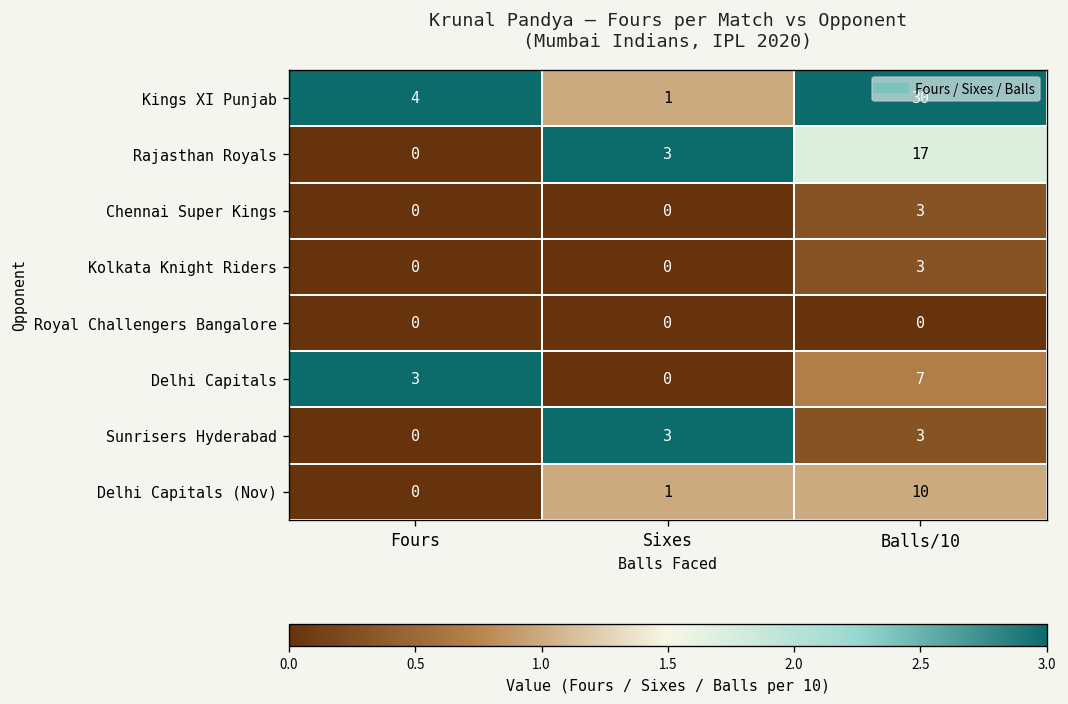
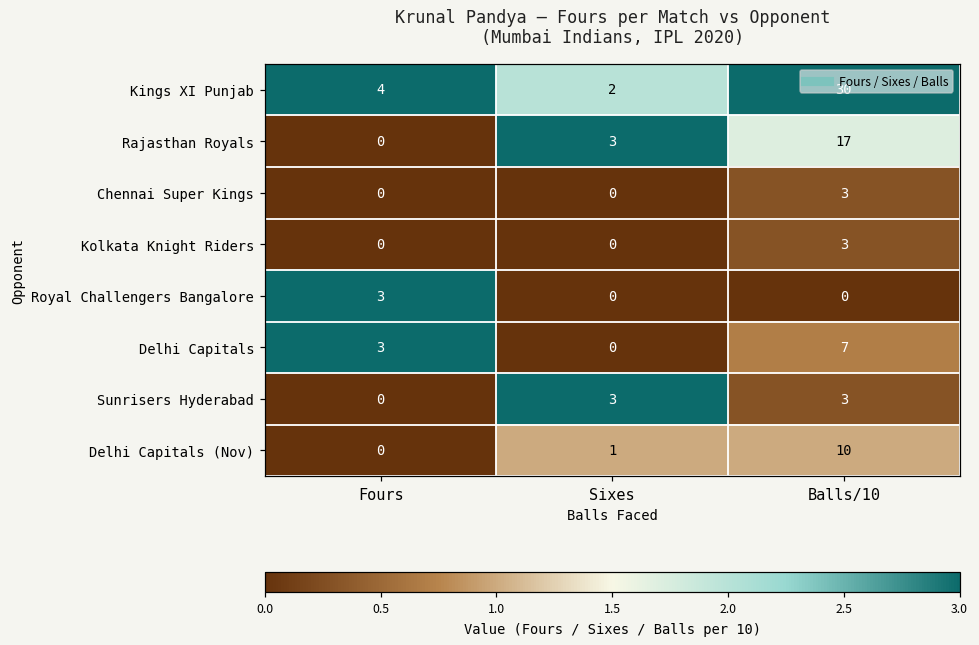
  {
    "Kings XI Punjab": {
      "Fours": 4,
-     "Sixes": 1
+     "Sixes": 2
    },
    "Rajasthan Royals": {
      "Fours": 0,
      "Sixes": 3,
      "Balls/10": 17
    },
    "Chennai Super Kings": {
      "Fours": 0,
      "Sixes": 0,
      "Balls/10": 3
    },
    "Kolkata Knight Riders": {
      "Fours": 0,
      "Sixes": 0,
      "Balls/10": 3
    },
    "Royal Challengers Bangalore": {
-     "Fours": 0,
+     "Fours": 3,
      "Sixes": 0,
      "Balls/10": 0
    },
    "Delhi Capitals": {
      "Fours": 3,
      "Sixes": 0,
      "Balls/10": 7
    },
    "Sunrisers Hyderabad": {
      "Fours": 0,
      "Sixes": 3,
      "Balls/10": 3
    },
    "Delhi Capitals (Nov)": {
      "Fours": 0,
      "Sixes": 1,
      "Balls/10": 10
    }
  }
